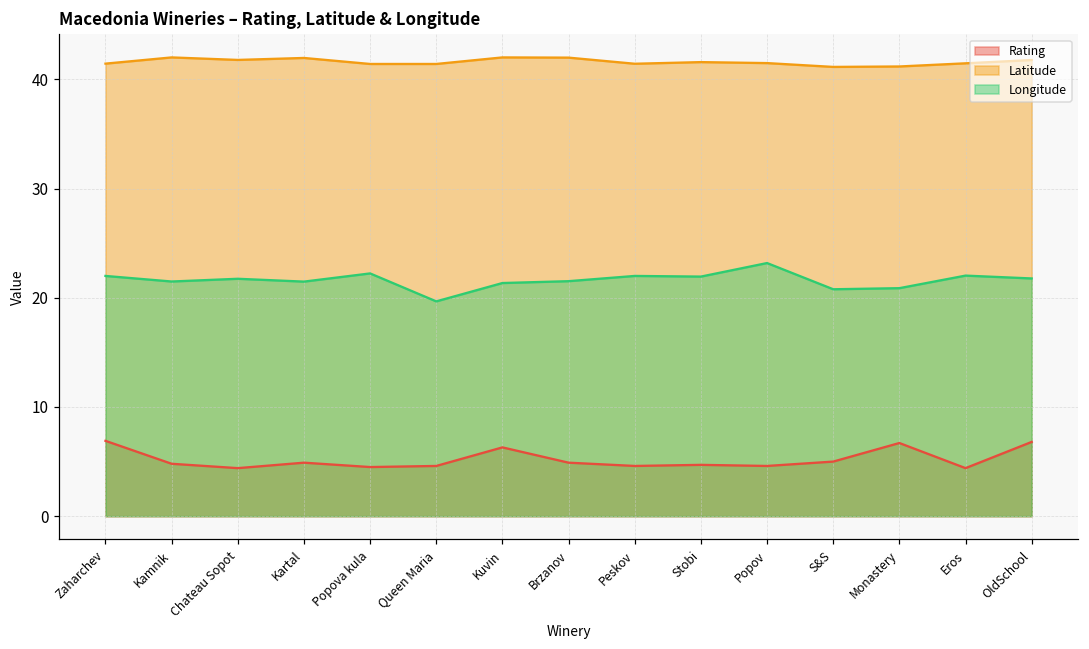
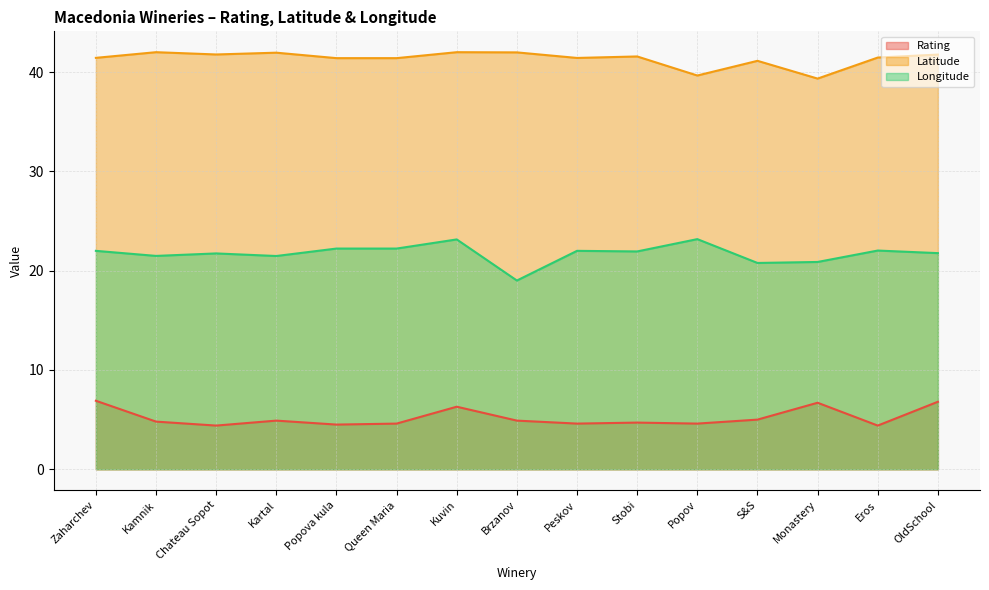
  {
    "Rating": {
      "Zaharchev": 7,
      "Kamnik": 5,
      "Chateau Sopot": 4,
      "Kartal": 5,
      "Popova kula": 5,
      "Queen Maria": 5,
      "Kuvin": 6,
      "Brzanov": 5,
      "Peskov": 5,
      "Stobi": 5,
      "Popov": 5,
      "S&S": 5,
      "Monastery": 7,
      "Eros": 4,
      "OldSchool": 7
    },
    "Latitude": {
      "Zaharchev": 41,
      "Kamnik": 42,
      "Chateau Sopot": 42,
      "Kartal": 42,
      "Popova kula": 41,
      "Queen Maria": 41,
      "Kuvin": 42,
      "Brzanov": 42,
      "Peskov": 41,
      "Stobi": 42,
-     "Popov": 41,
+     "Popov": 40,
      "S&S": 41,
-     "Monastery": 41,
+     "Monastery": 39,
      "Eros": 41
    },
    "Longitude": {
      "Zaharchev": 22,
      "Kamnik": 21,
      "Chateau Sopot": 22,
      "Kartal": 21,
      "Popova kula": 22,
-     "Queen Maria": 20,
-     "Kuvin": 21,
-     "Brzanov": 22,
+     "Queen Maria": 22,
+     "Kuvin": 23,
+     "Brzanov": 19,
      "Peskov": 22,
      "Stobi": 22,
      "Popov": 23,
      "S&S": 21,
      "Monastery": 21,
      "Eros": 22,
      "OldSchool": 22
    }
  }
